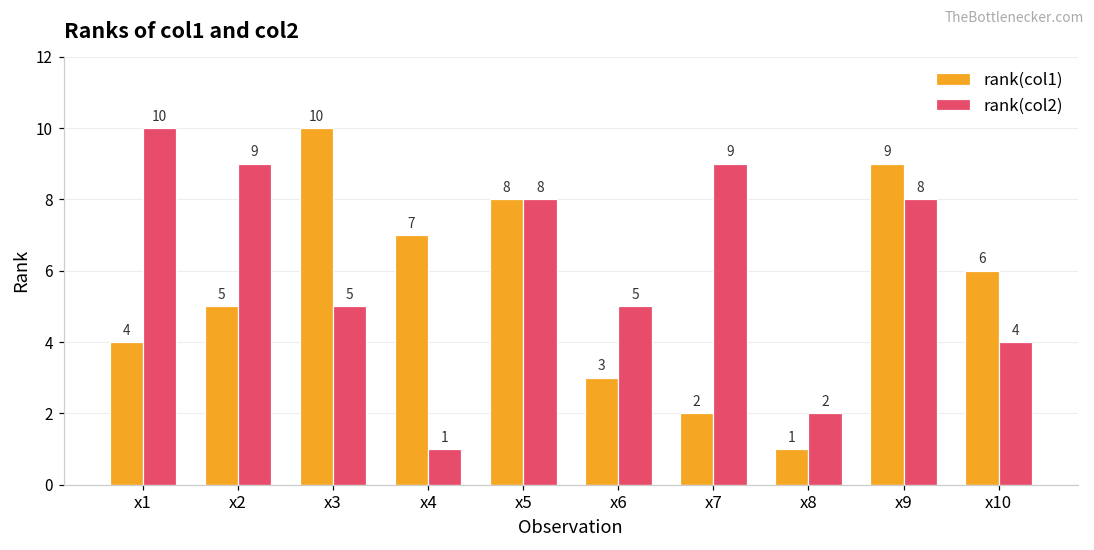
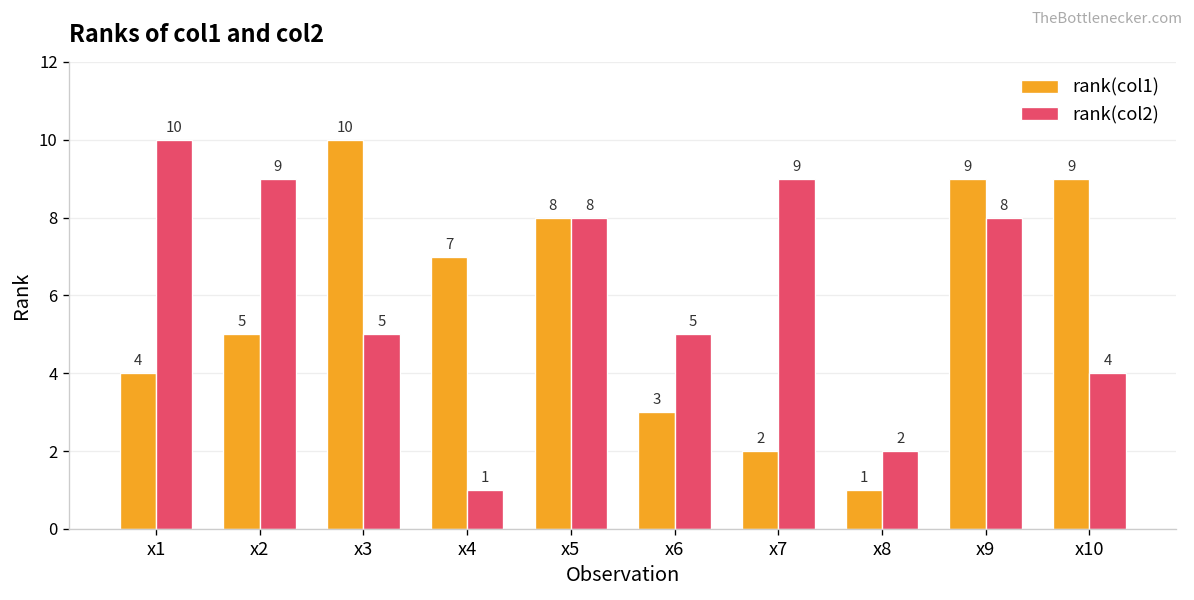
  {
    "rank(col1)": {
      "x1": 4,
      "x2": 5,
      "x3": 10,
      "x4": 7,
      "x5": 8,
      "x6": 3,
      "x7": 2,
      "x8": 1,
      "x9": 9,
-     "x10": 6
+     "x10": 9
    },
    "rank(col2)": {
      "x1": 10,
      "x2": 9,
      "x3": 5,
      "x4": 1,
      "x5": 8,
      "x6": 5,
      "x7": 9,
      "x8": 2,
      "x9": 8,
      "x10": 4
    }
  }
